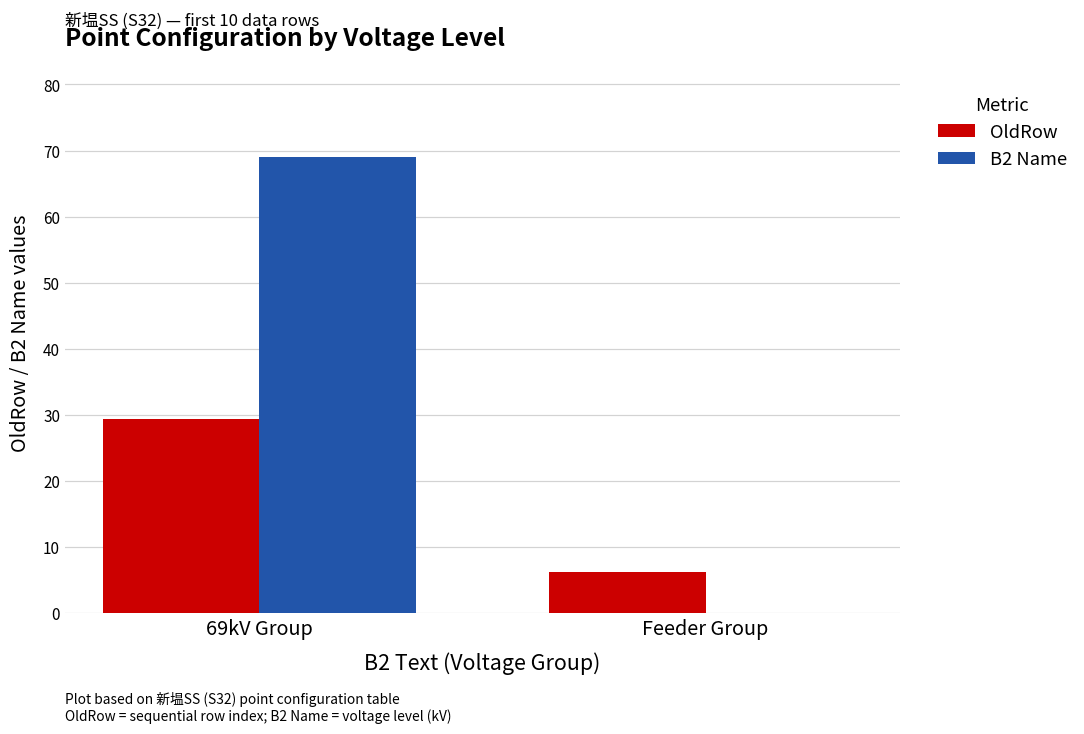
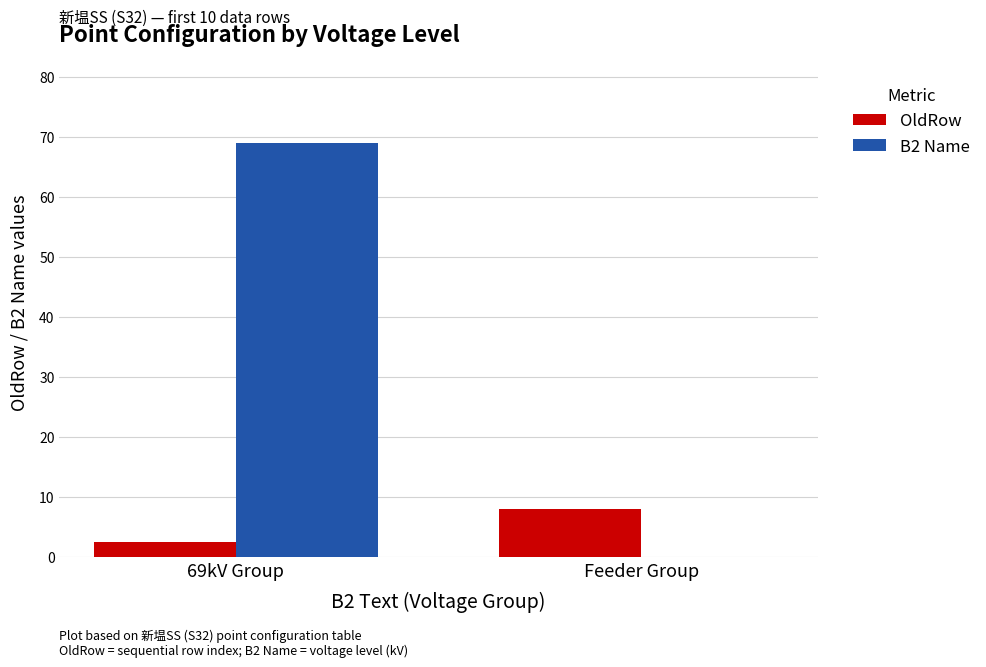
  {
    "OldRow": {
-     "69kV Group": 29,
-     "Feeder Group": 6
+     "69kV Group": 3,
+     "Feeder Group": 8
    },
    "B2 Name": {
      "69kV Group": 69,
      "Feeder Group": 0
    }
  }
